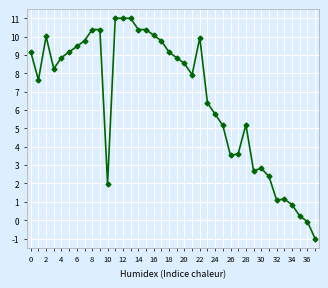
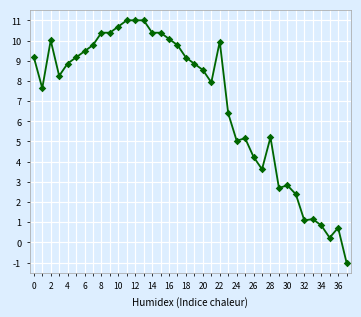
  {
    "0": 9.2,
    "2": 10.0,
    "4": 8.9,
    "6": 9.5,
    "8": 10.4,
-   "10": 2.0,
+   "10": 10.7,
    "12": 11.0,
    "14": 10.4,
    "16": 10.1,
    "18": 9.2,
    "20": 8.5,
    "22": 9.9,
-   "24": 5.8,
-   "26": 3.5,
+   "24": 5.0,
+   "26": 4.2,
    "28": 5.2,
    "30": 2.8,
    "32": 1.1,
    "34": 0.8,
-   "36": -0.1
+   "36": 0.7
  }
